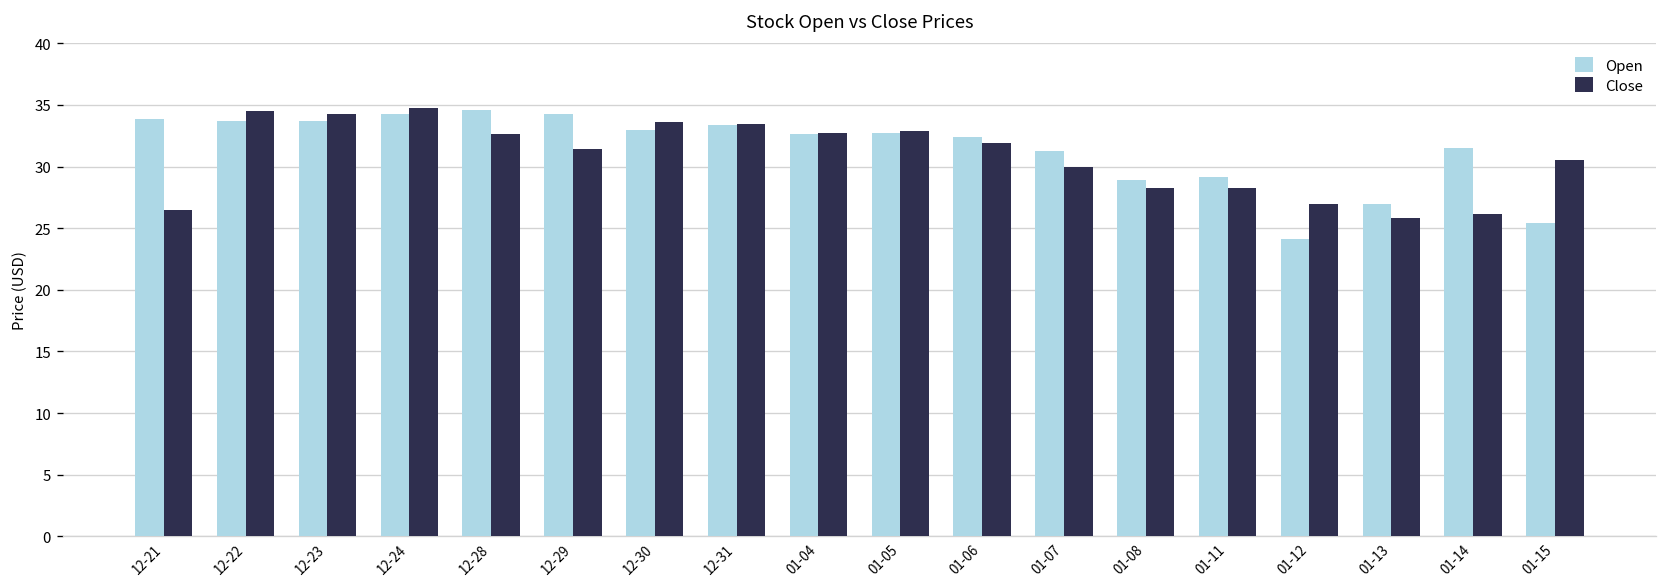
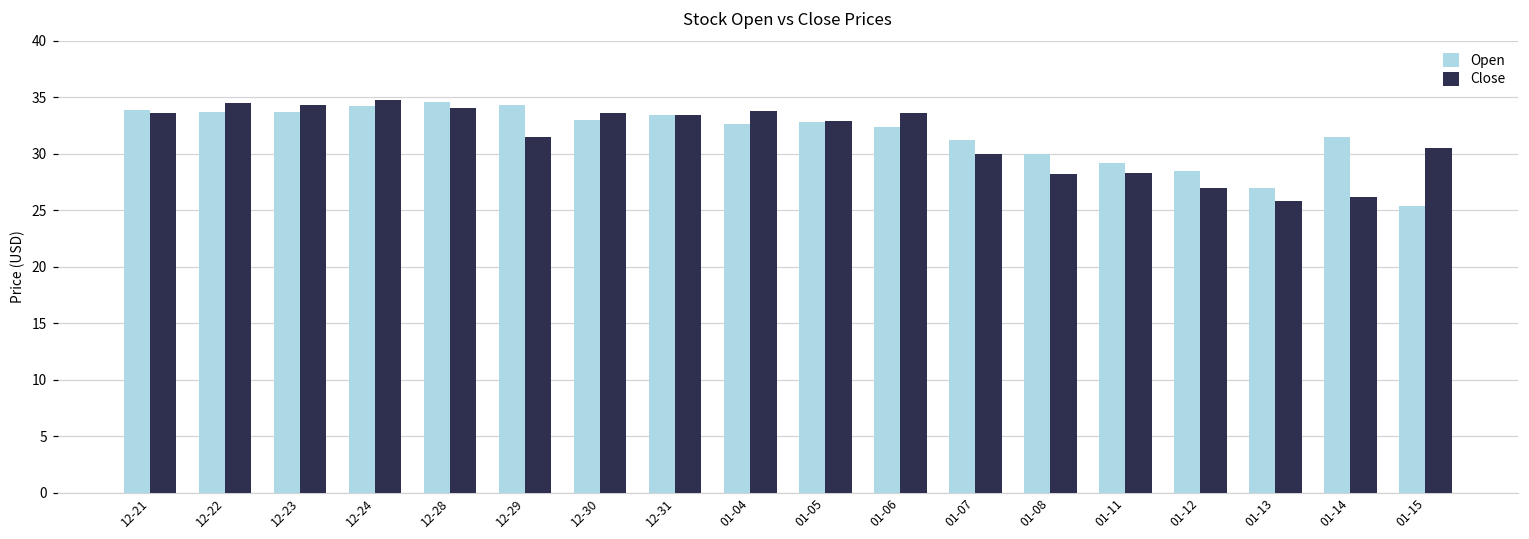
  {
    "Open": {
      "12-21": 33.8,
      "12-22": 33.7,
      "12-23": 33.7,
      "12-24": 34.2,
      "12-28": 34.6,
      "12-29": 34.3,
      "12-30": 33.0,
      "12-31": 33.4,
      "01-04": 32.6,
      "01-05": 32.8,
      "01-06": 32.4,
      "01-07": 31.2,
-     "01-08": 28.9,
+     "01-08": 30.0,
      "01-11": 29.2,
-     "01-12": 24.1,
+     "01-12": 28.5,
      "01-13": 27.0,
      "01-14": 31.5,
      "01-15": 25.4
    },
    "Close": {
-     "12-21": 26.5,
+     "12-21": 33.6,
      "12-22": 34.5,
      "12-23": 34.3,
      "12-24": 34.7,
-     "12-28": 32.6,
+     "12-28": 34.0,
      "12-29": 31.5,
      "12-30": 33.6,
      "12-31": 33.4,
-     "01-04": 32.8,
+     "01-04": 33.8,
      "01-05": 32.9,
-     "01-06": 31.9,
+     "01-06": 33.6,
      "01-07": 30.0,
      "01-08": 28.2,
      "01-11": 28.3,
      "01-12": 27.0,
      "01-13": 25.8,
      "01-14": 26.1,
      "01-15": 30.5
    }
  }
